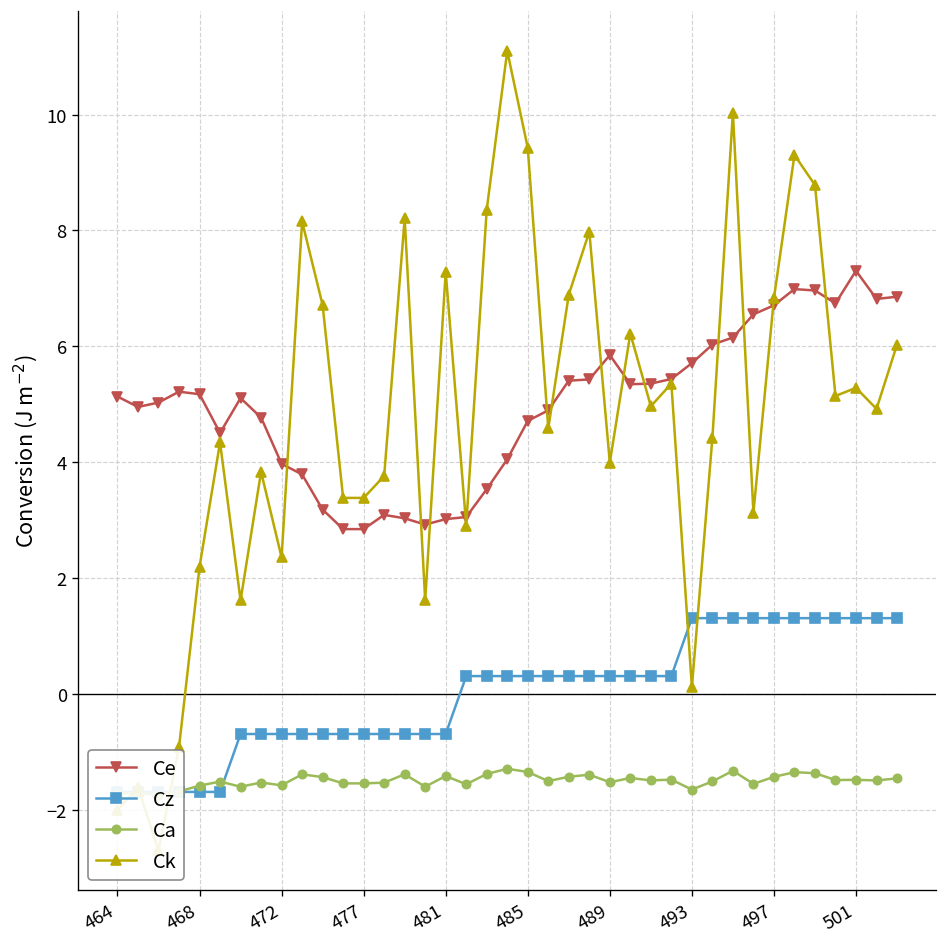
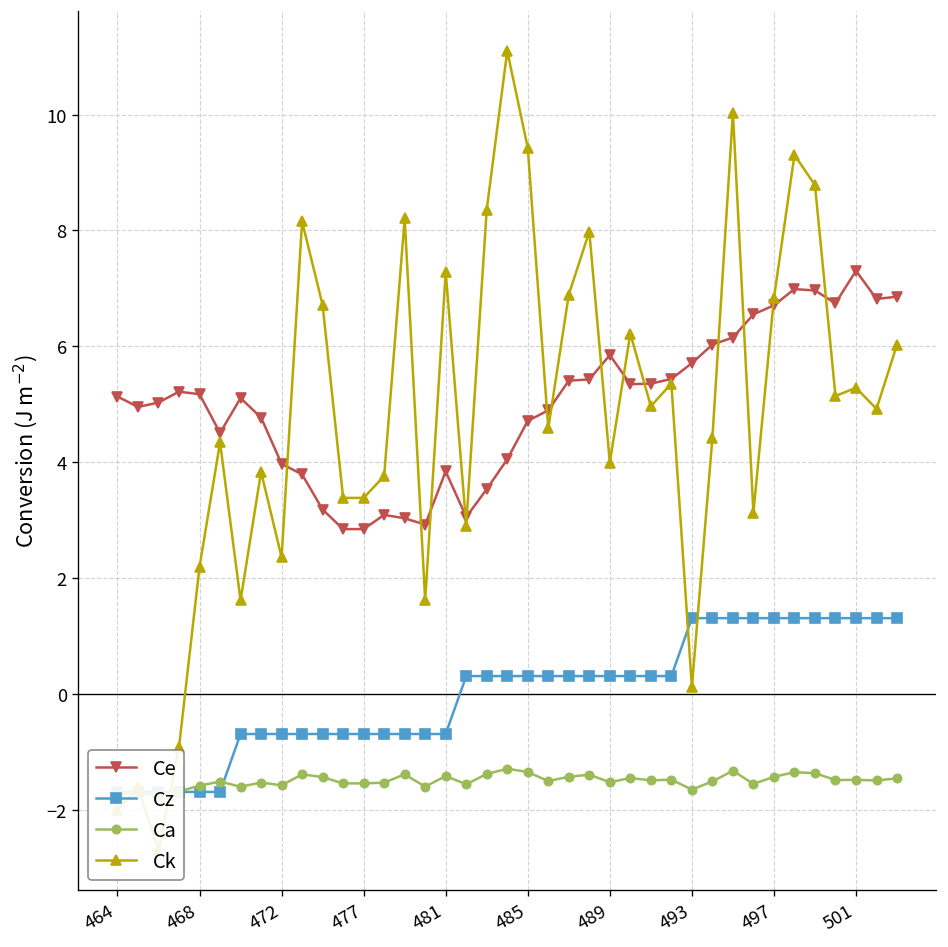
  {
    "Ce": {
      "464": 5.1,
      "468": 5.2,
      "472": 4.0,
      "477": 2.8,
-     "481": 3.0,
+     "481": 3.8,
      "485": 4.7,
      "489": 5.8,
      "493": 5.7,
      "497": 6.7,
      "501": 7.3
    },
    "Cz": {
      "468": -1.7,
      "472": -0.7,
      "477": -0.7,
      "481": -0.7,
      "485": 0.3,
      "489": 0.3,
      "493": 1.3,
      "497": 1.3,
      "501": 1.3
    },
    "Ca": {
      "468": -1.6,
      "472": -1.6,
      "477": -1.5,
      "481": -1.4,
      "485": -1.3,
      "489": -1.5,
      "493": -1.7,
      "497": -1.4,
      "501": -1.5
    },
    "Ck": {
      "468": 2.2,
      "472": 2.4,
      "477": 3.4,
      "481": 7.3,
      "485": 9.4,
      "489": 4.0,
      "493": 0.1,
      "497": 6.8,
      "501": 5.3
    }
  }
